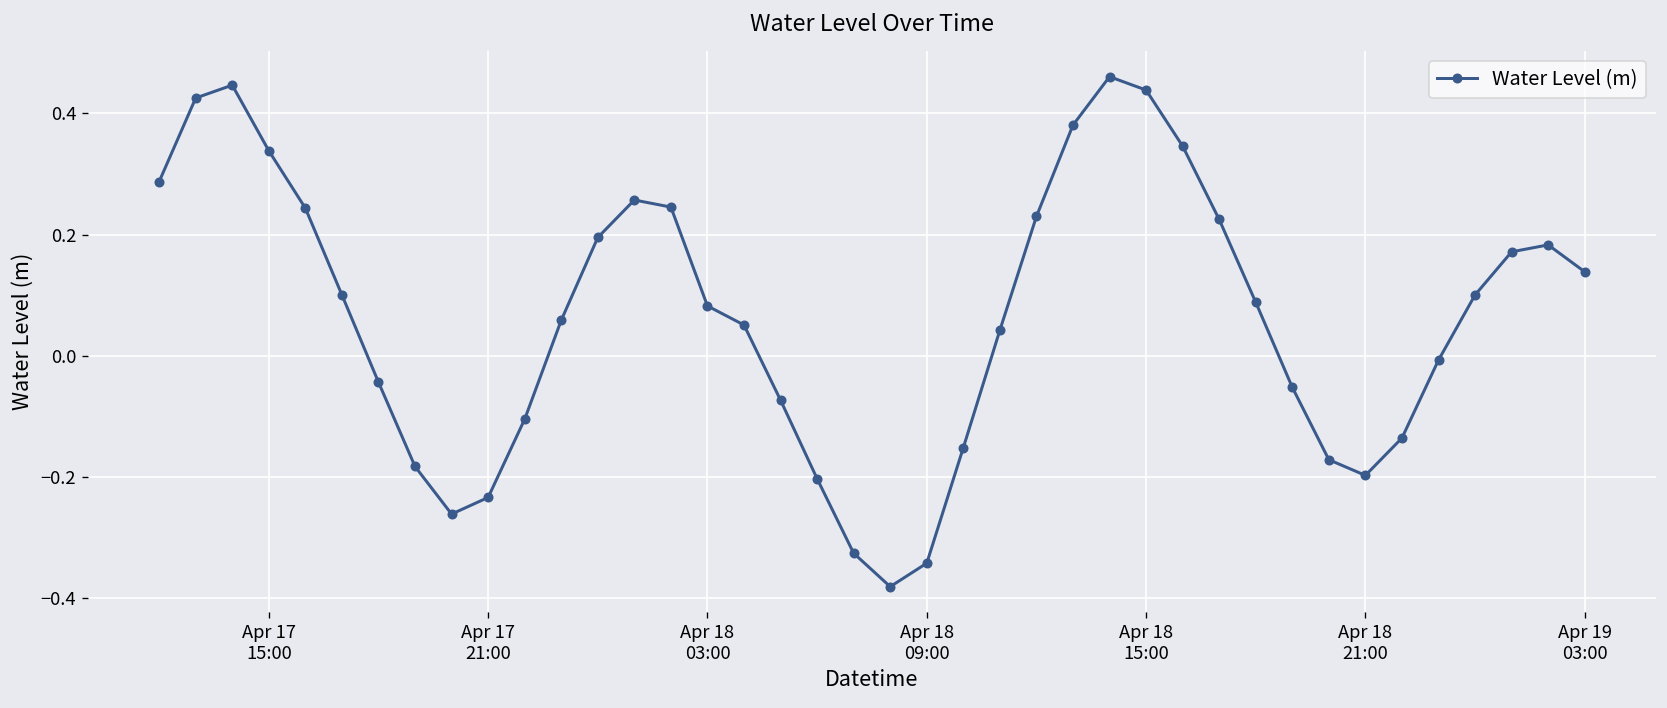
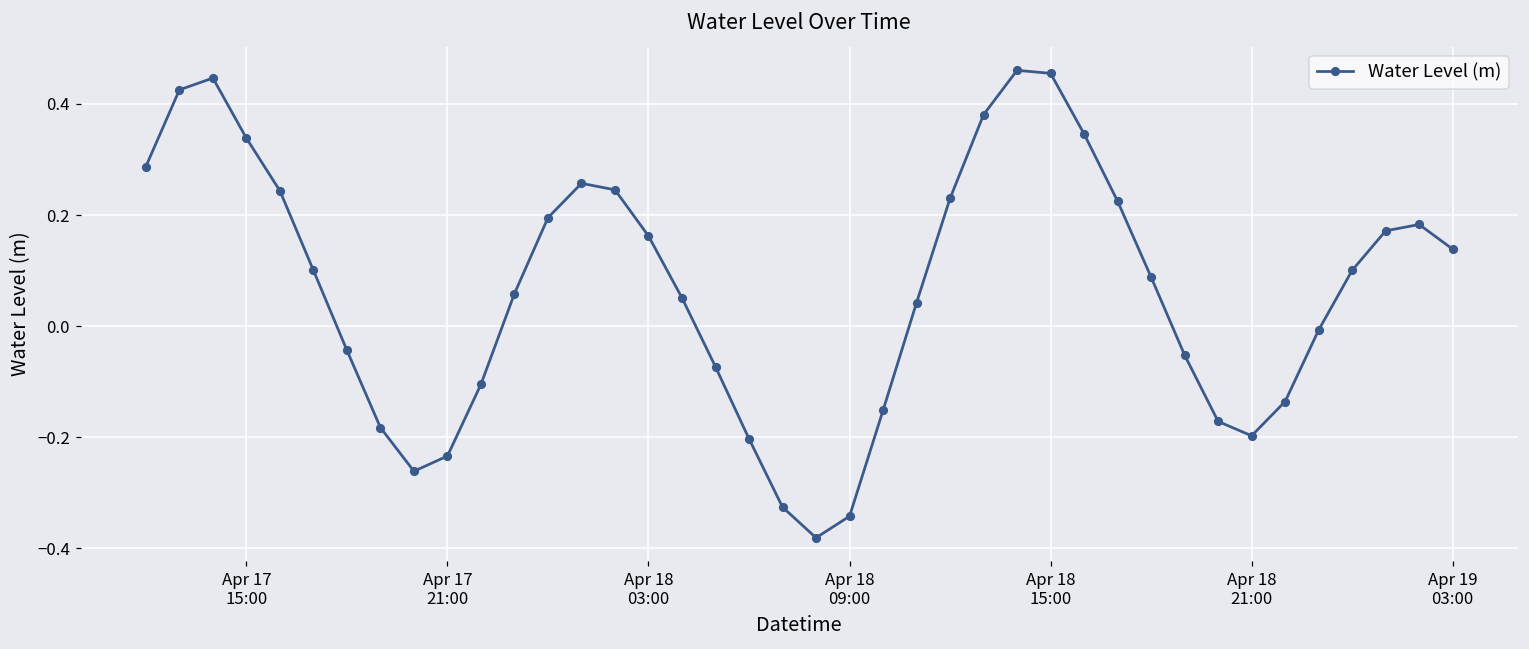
  {
    "Apr 17 15:00": 0.34,
    "Apr 17 21:00": -0.23,
-   "Apr 18 03:00": 0.08,
+   "Apr 18 03:00": 0.16,
    "Apr 18 09:00": -0.34,
-   "Apr 18 15:00": 0.44,
+   "Apr 18 15:00": 0.46,
    "Apr 18 21:00": -0.20,
    "Apr 19 03:00": 0.14
  }
